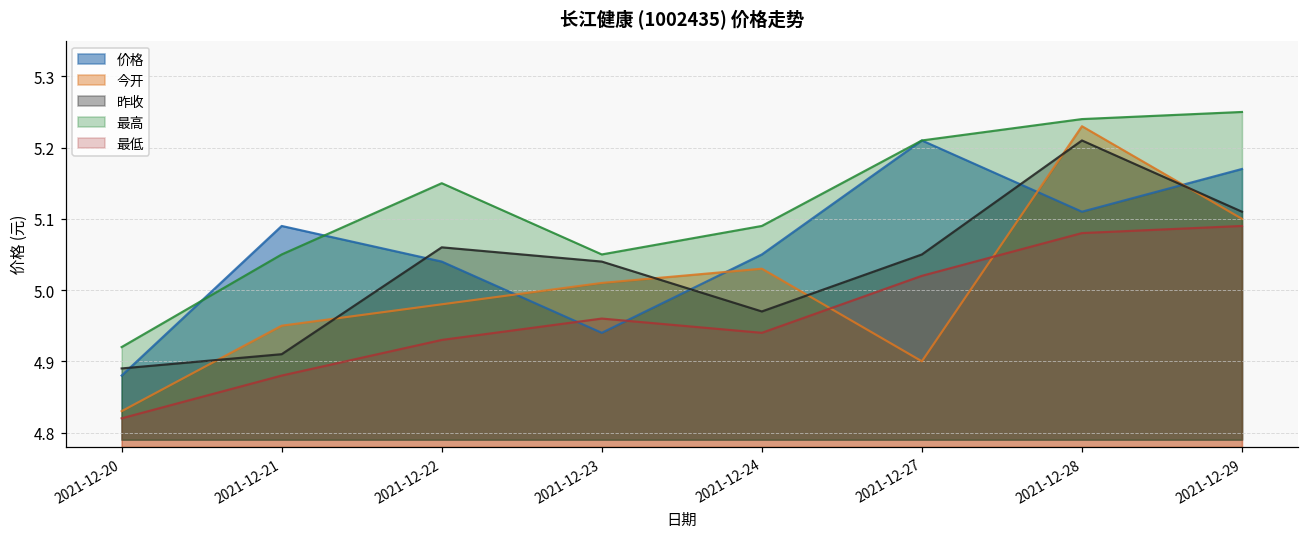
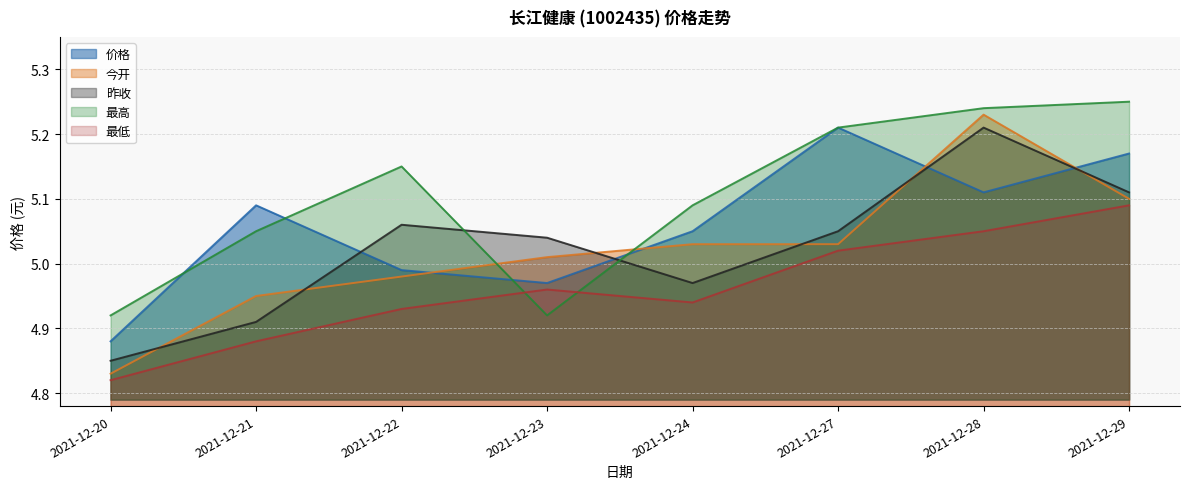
  {
    "价格": {
      "2021-12-20": 4.88,
      "2021-12-21": 5.09,
-     "2021-12-22": 5.04,
-     "2021-12-23": 4.94,
+     "2021-12-22": 4.99,
+     "2021-12-23": 4.97,
      "2021-12-24": 5.05,
      "2021-12-28": 5.11,
      "2021-12-29": 5.17
    },
    "今开": {
      "2021-12-20": 4.83,
      "2021-12-21": 4.95,
      "2021-12-22": 4.98,
      "2021-12-23": 5.01,
      "2021-12-24": 5.03,
-     "2021-12-27": 4.90,
+     "2021-12-27": 5.03,
      "2021-12-28": 5.23,
      "2021-12-29": 5.10
    },
    "昨收": {
-     "2021-12-20": 4.89,
+     "2021-12-20": 4.85,
      "2021-12-21": 4.91,
      "2021-12-22": 5.06,
      "2021-12-23": 5.04,
      "2021-12-24": 4.97,
      "2021-12-27": 5.05,
      "2021-12-28": 5.21,
      "2021-12-29": 5.11
    },
    "最高": {
      "2021-12-20": 4.92,
      "2021-12-21": 5.05,
      "2021-12-22": 5.15,
-     "2021-12-23": 5.05,
+     "2021-12-23": 4.92,
      "2021-12-24": 5.09,
      "2021-12-28": 5.24,
      "2021-12-29": 5.25
    },
    "最低": {
      "2021-12-20": 4.82,
      "2021-12-21": 4.88,
      "2021-12-22": 4.93,
      "2021-12-23": 4.96,
      "2021-12-24": 4.94,
      "2021-12-27": 5.02,
-     "2021-12-28": 5.08,
+     "2021-12-28": 5.05,
      "2021-12-29": 5.09
    }
  }
